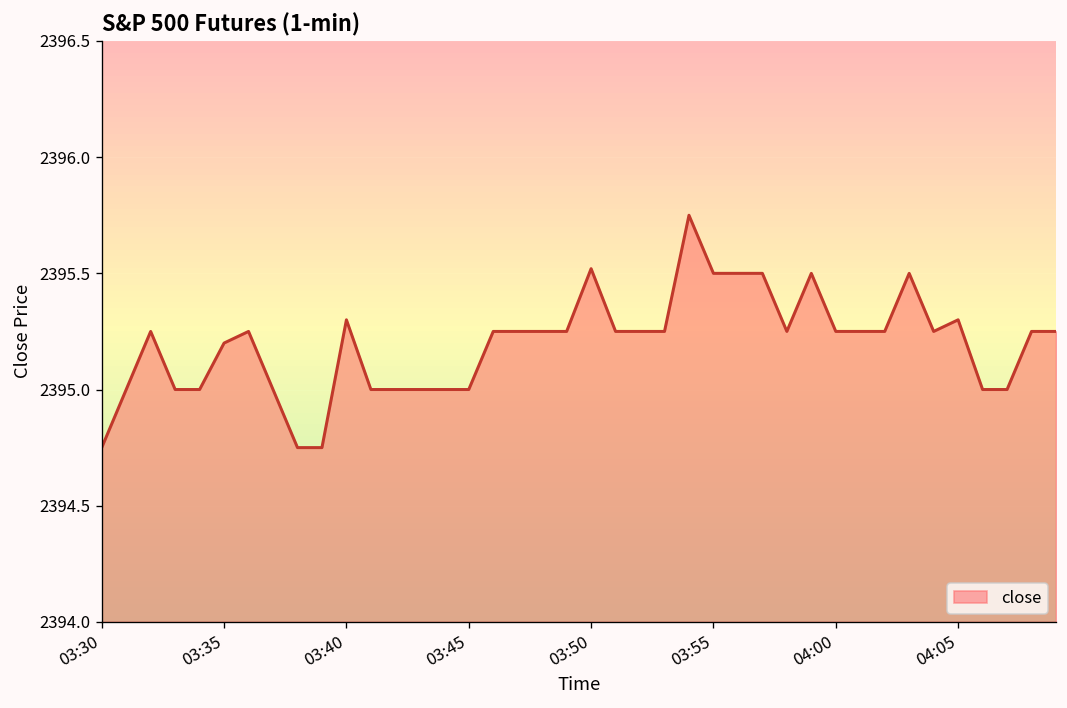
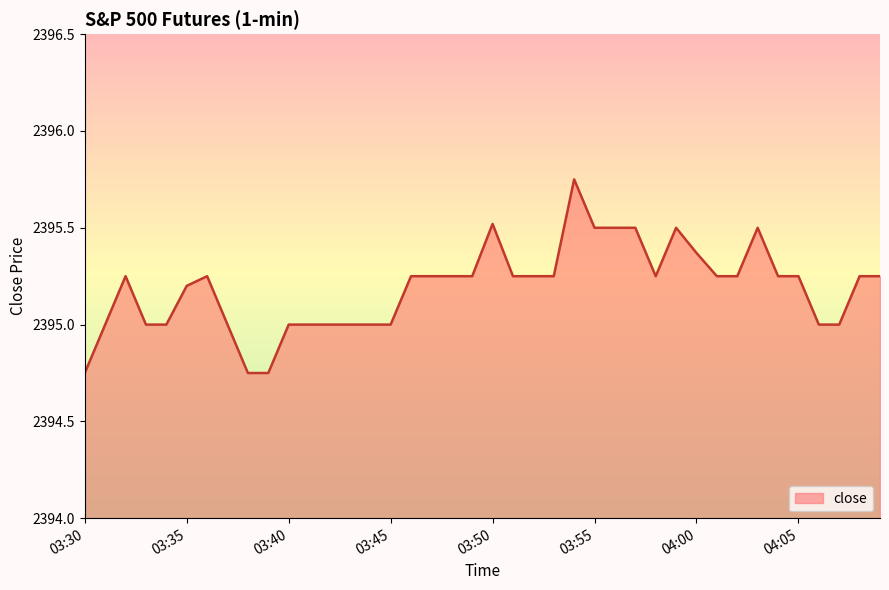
  {
    "03:30": 2394.75,
    "03:35": 2395.20,
-   "03:40": 2395.3,
+   "03:40": 2395.0,
    "03:45": 2395.00,
    "03:50": 2395.52,
    "03:55": 2395.50,
-   "04:00": 2395.25,
-   "04:05": 2395.30
+   "04:00": 2395.37,
+   "04:05": 2395.25
  }
